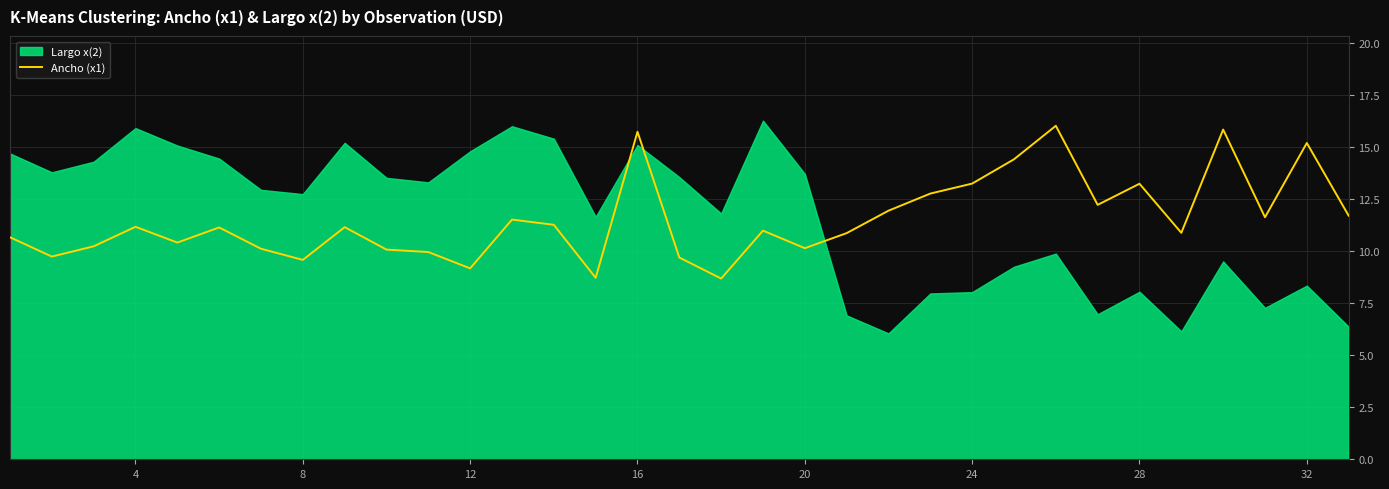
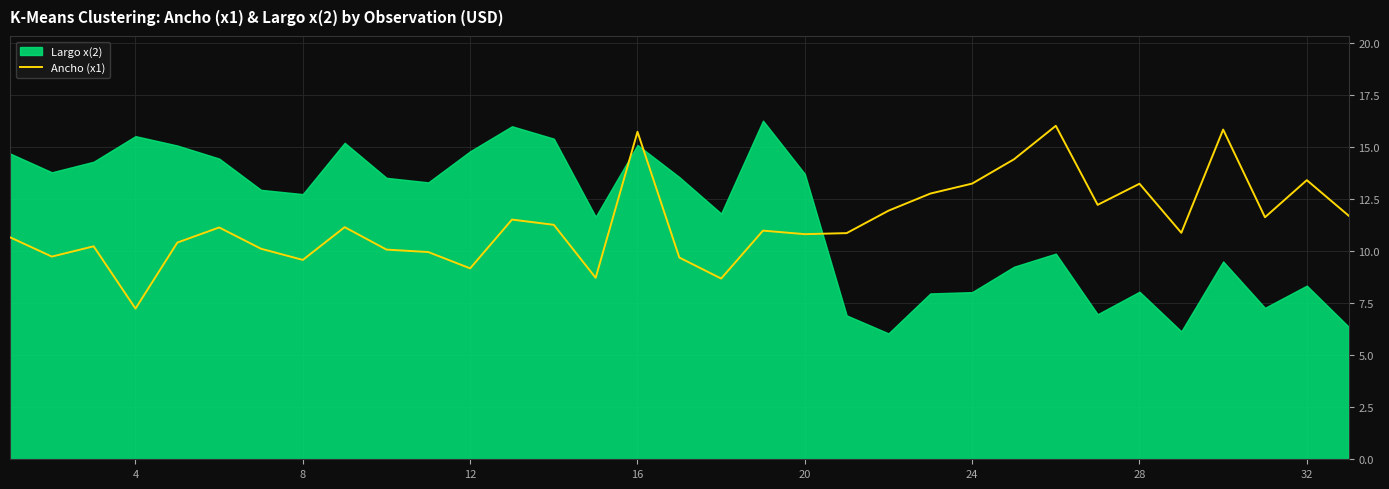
  {
    "Ancho (x1)": {
-     "4": 11.2,
+     "4": 7.2,
      "8": 9.6,
      "12": 9.2,
      "16": 15.7,
-     "20": 10.1,
+     "20": 10.8,
      "24": 13.2,
      "28": 13.2,
-     "32": 15.2
+     "32": 13.4
    },
    "Largo x(2)": {
-     "4": 15.9,
+     "4": 15.5,
      "8": 12.7,
      "12": 14.8,
      "16": 15.1,
      "20": 13.7,
      "24": 8.0,
      "28": 8.1,
      "32": 8.3
    }
  }
